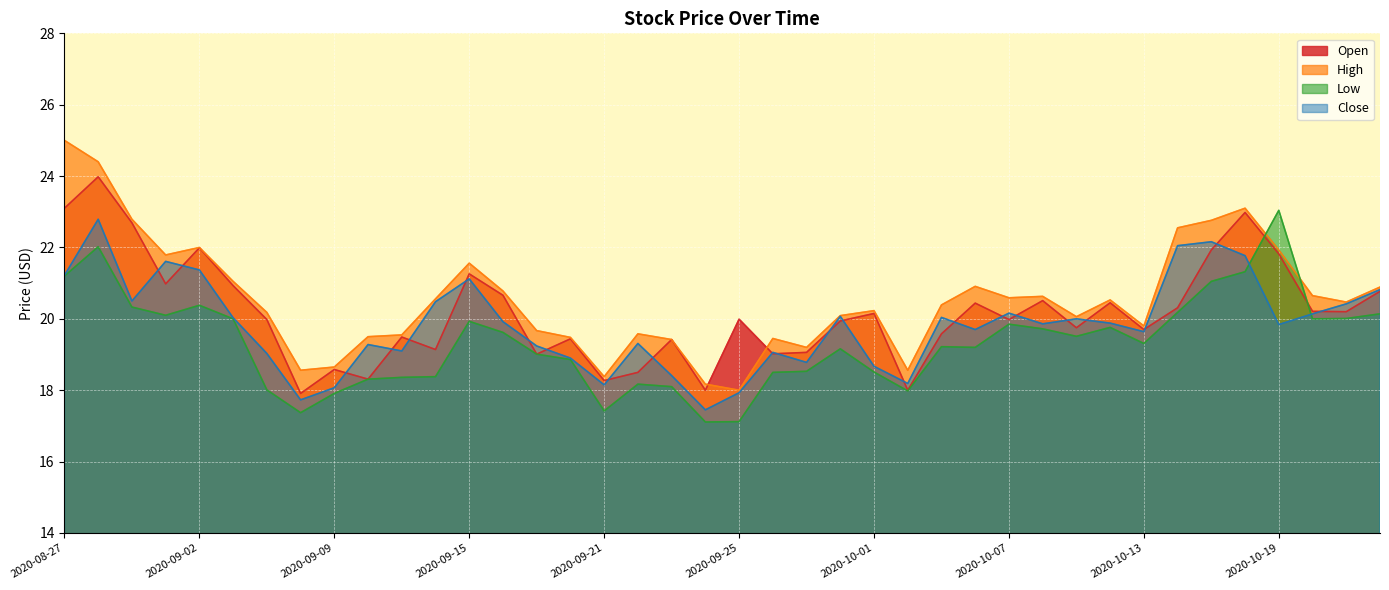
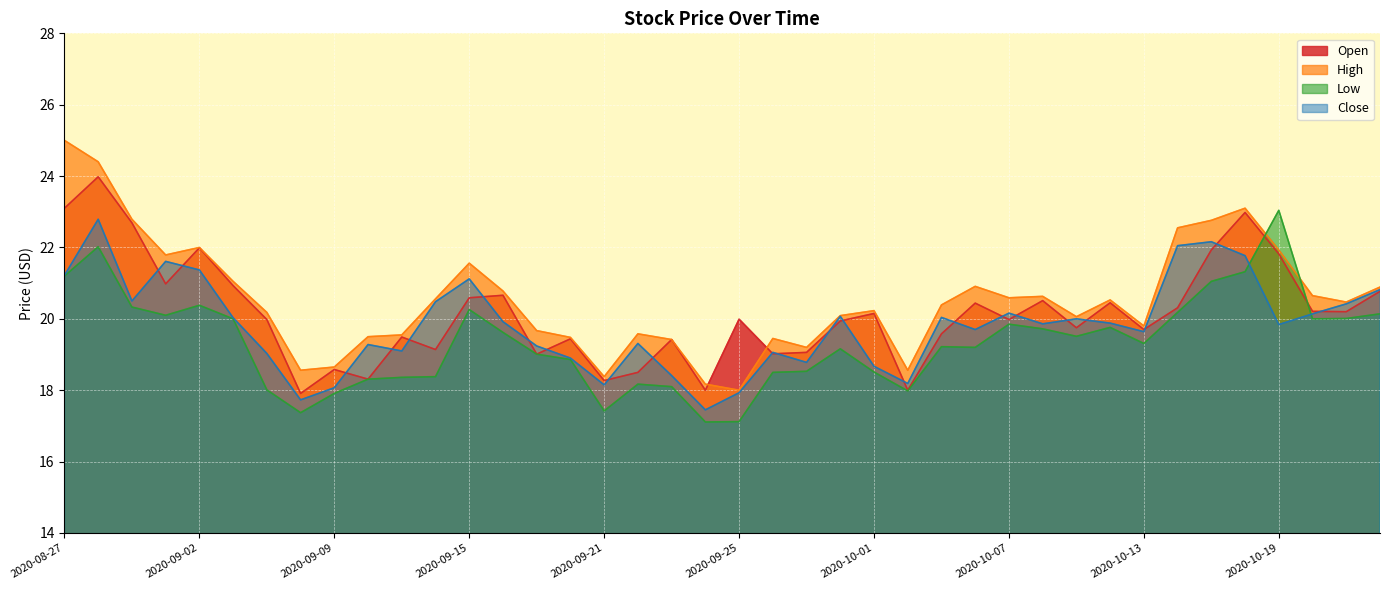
  {
    "Open": {
      "2020-08-27": 23.1,
-     "2020-09-15": 21.3,
+     "2020-09-15": 20.6,
      "2020-09-21": 18.3,
      "2020-09-25": 20.0,
      "2020-10-01": 20.2,
      "2020-10-07": 20.0,
      "2020-10-19": 21.8
    },
    "High": {
      "2020-08-27": 25.0,
      "2020-09-15": 21.6,
      "2020-09-21": 18.4,
      "2020-10-01": 20.2,
      "2020-10-07": 20.6,
      "2020-10-13": 19.8,
      "2020-10-19": 21.9
    },
    "Low": {
      "2020-09-02": 20.4,
      "2020-09-09": 17.9,
-     "2020-09-15": 19.9,
+     "2020-09-15": 20.3,
      "2020-09-21": 17.4,
      "2020-09-25": 17.1,
      "2020-10-01": 18.5,
      "2020-10-07": 19.9,
      "2020-10-13": 19.3,
      "2020-10-19": 23.0
    },
    "Close": {
      "2020-09-02": 21.4,
      "2020-09-09": 18.1,
      "2020-09-15": 21.1,
      "2020-09-21": 18.2,
      "2020-10-01": 18.7,
      "2020-10-07": 20.2,
      "2020-10-19": 19.8
    }
  }
